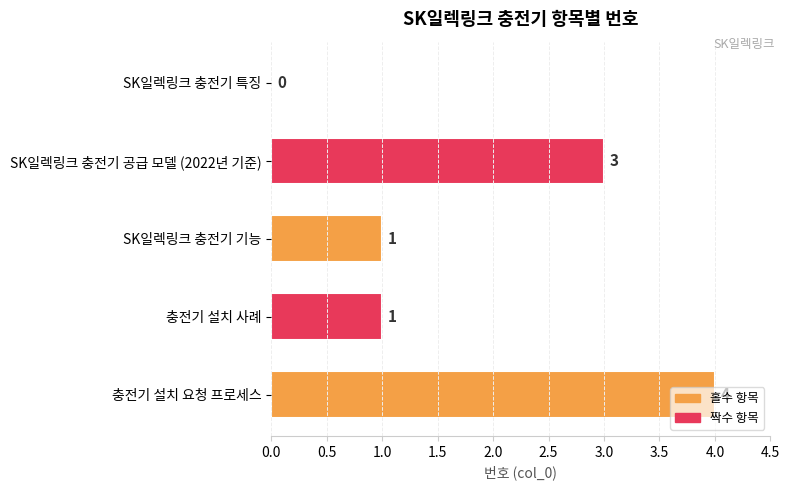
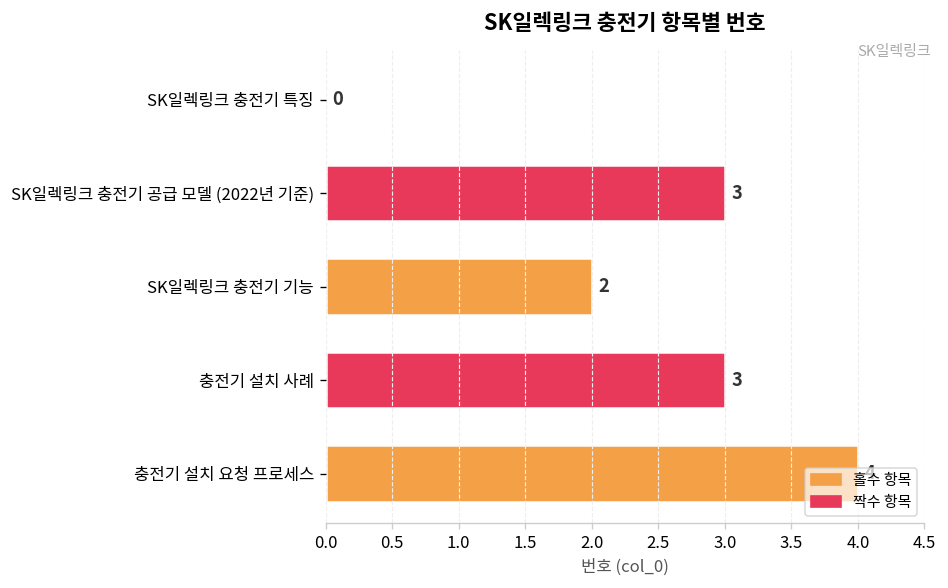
  {
    "SK일렉링크 충전기 특징": 0,
    "SK일렉링크 충전기 공급 모델 (2022년 기준)": 3,
-   "SK일렉링크 충전기 기능": 1,
-   "충전기 설치 사례": 1
+   "SK일렉링크 충전기 기능": 2,
+   "충전기 설치 사례": 3
  }
